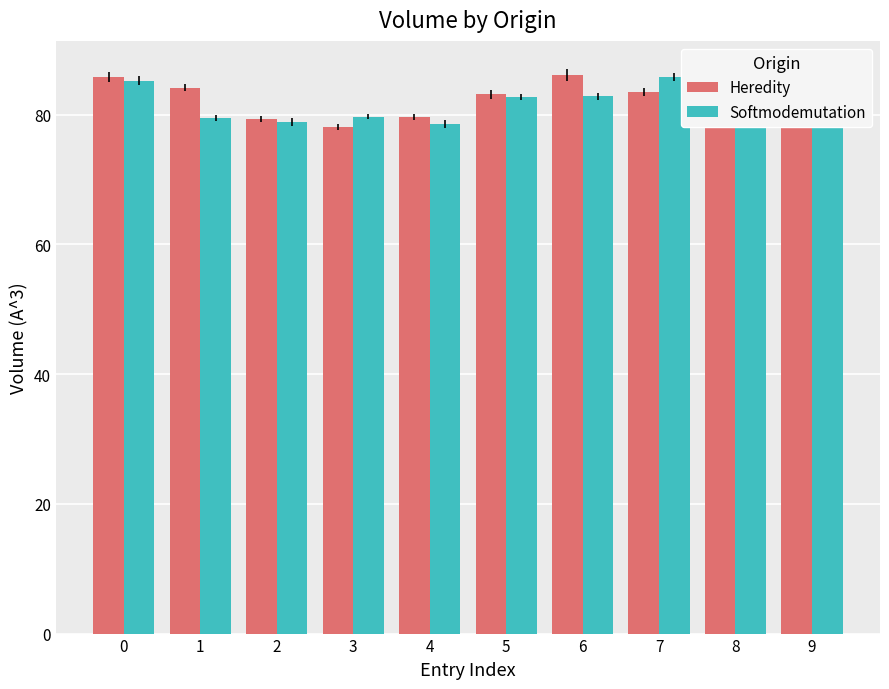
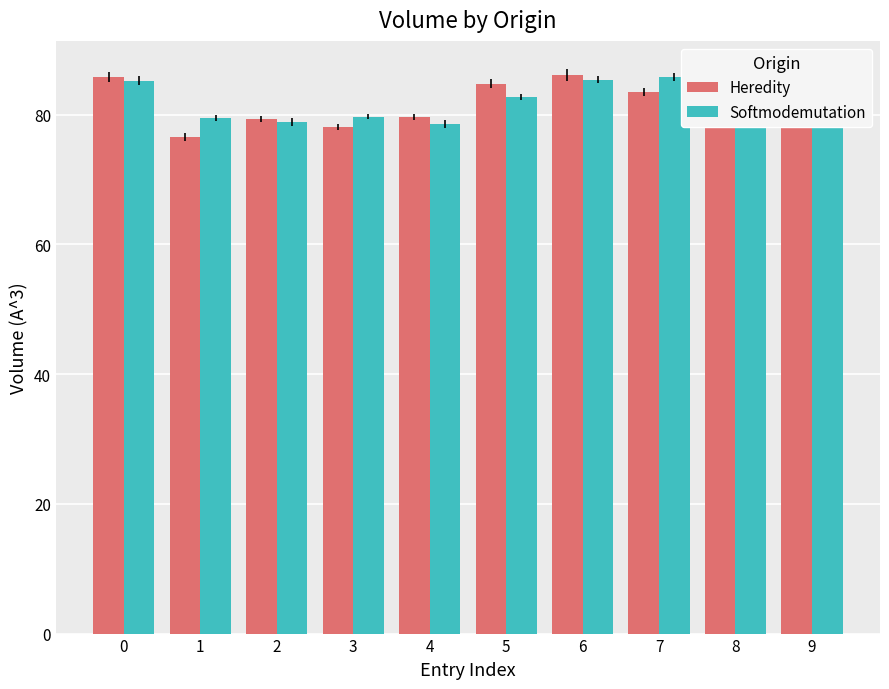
  {
    "Heredity": {
      "0": 86,
-     "1": 84,
+     "1": 77,
      "2": 79,
      "3": 78,
      "4": 80,
-     "5": 83,
+     "5": 85,
      "6": 86,
      "7": 83
    },
    "Softmodemutation": {
      "0": 85,
      "1": 80,
      "2": 79,
      "3": 80,
      "4": 79,
      "5": 83,
-     "6": 83,
+     "6": 85,
      "7": 86
    }
  }
